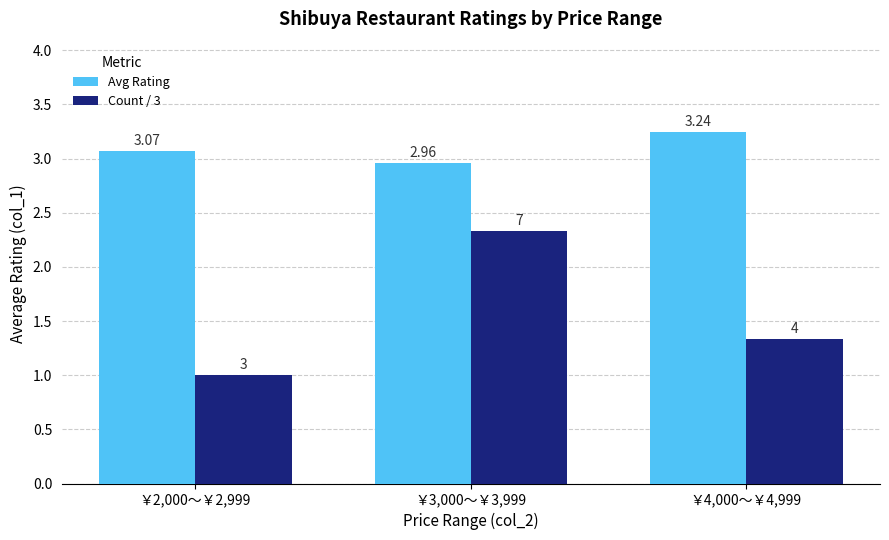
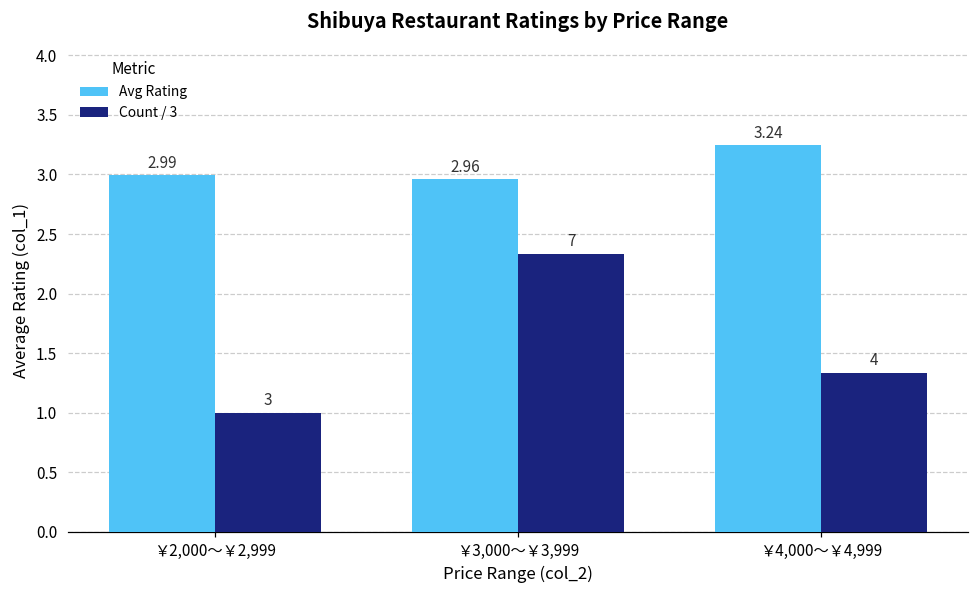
  {
    "Avg Rating": {
-     "￥2,000～￥2,999": 3.07,
+     "￥2,000～￥2,999": 2.99,
      "￥3,000～￥3,999": 2.96,
      "￥4,000～￥4,999": 3.24
    }
  }
